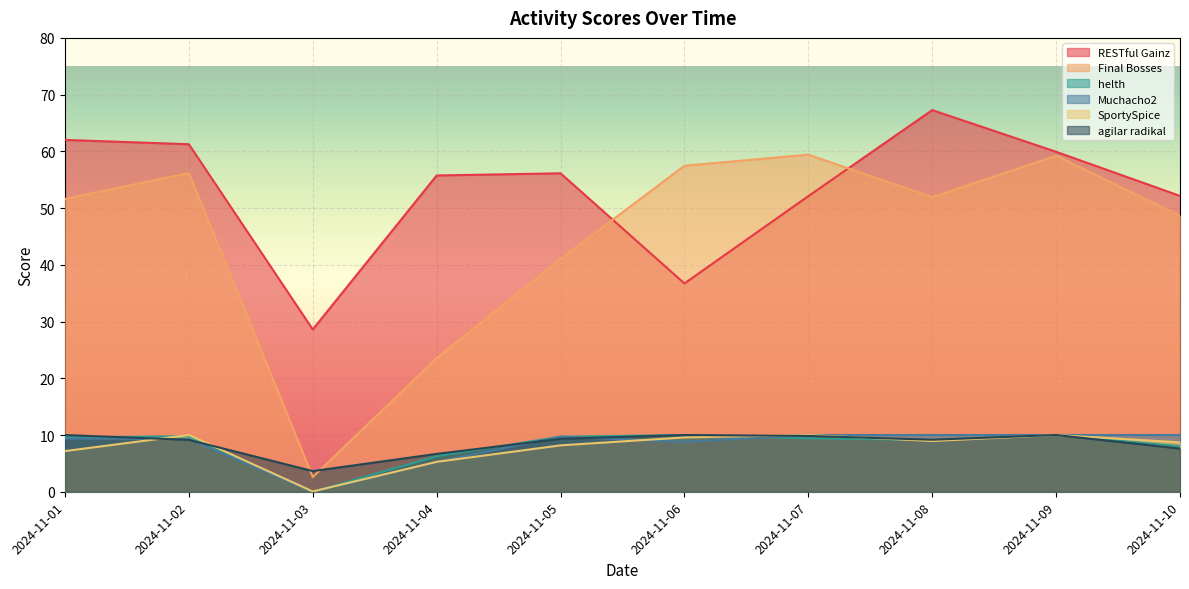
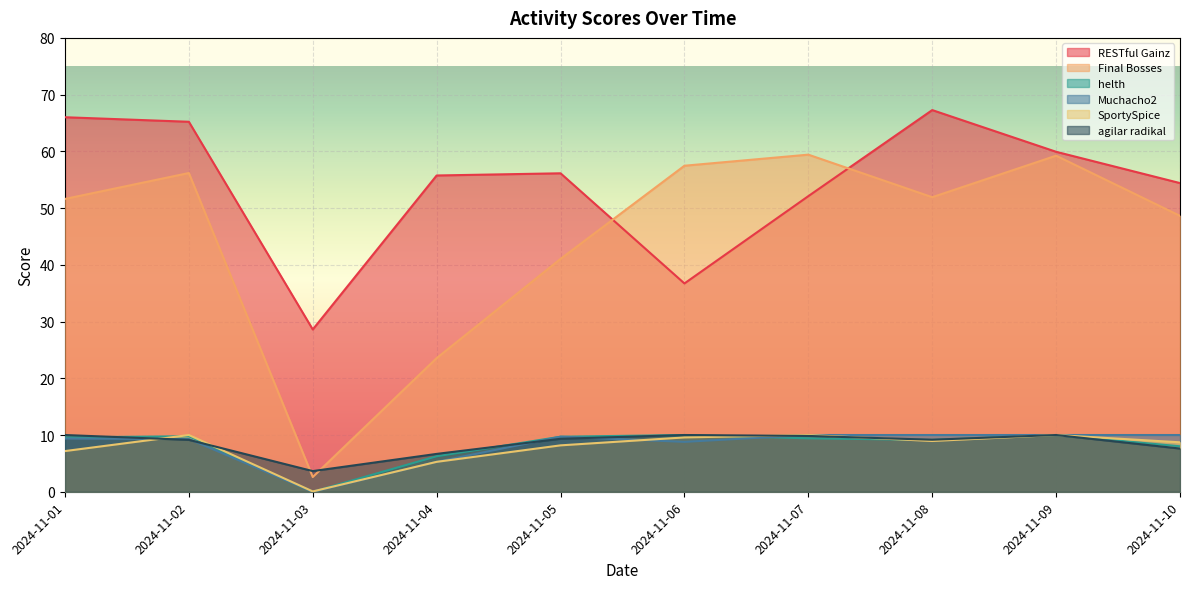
  {
    "RESTful Gainz": {
-     "2024-11-01": 62,
-     "2024-11-02": 61,
+     "2024-11-01": 66,
+     "2024-11-02": 65,
      "2024-11-03": 29,
      "2024-11-04": 56,
      "2024-11-05": 56,
      "2024-11-06": 37,
      "2024-11-07": 52,
      "2024-11-08": 67,
      "2024-11-09": 60,
-     "2024-11-10": 52
+     "2024-11-10": 54
    },
    "agilar radikal": {
      "2024-11-03": 4
    }
  }
